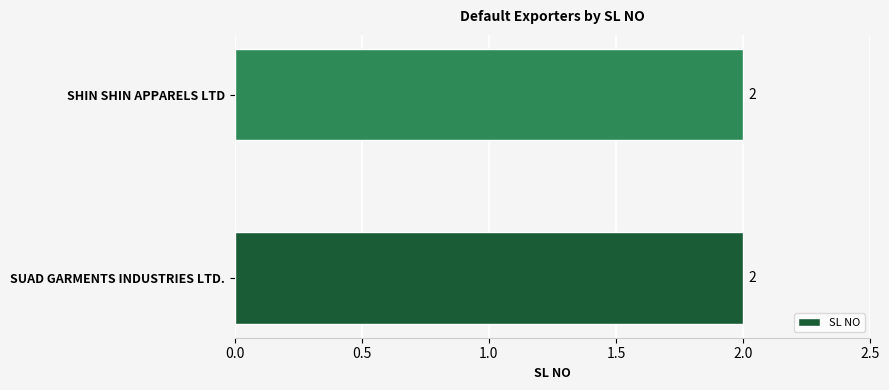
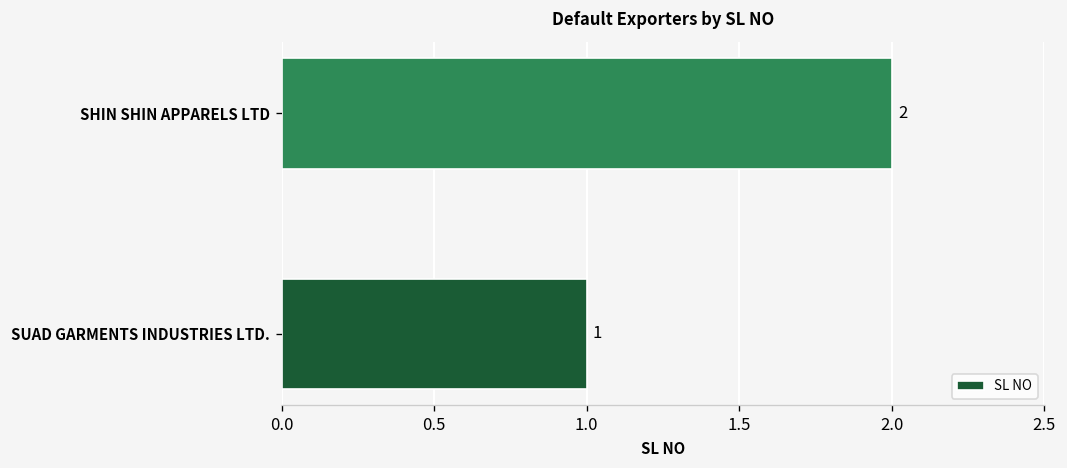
  {
    "SHIN SHIN APPARELS LTD": 2,
-   "SUAD GARMENTS INDUSTRIES LTD.": 2
+   "SUAD GARMENTS INDUSTRIES LTD.": 1
  }
